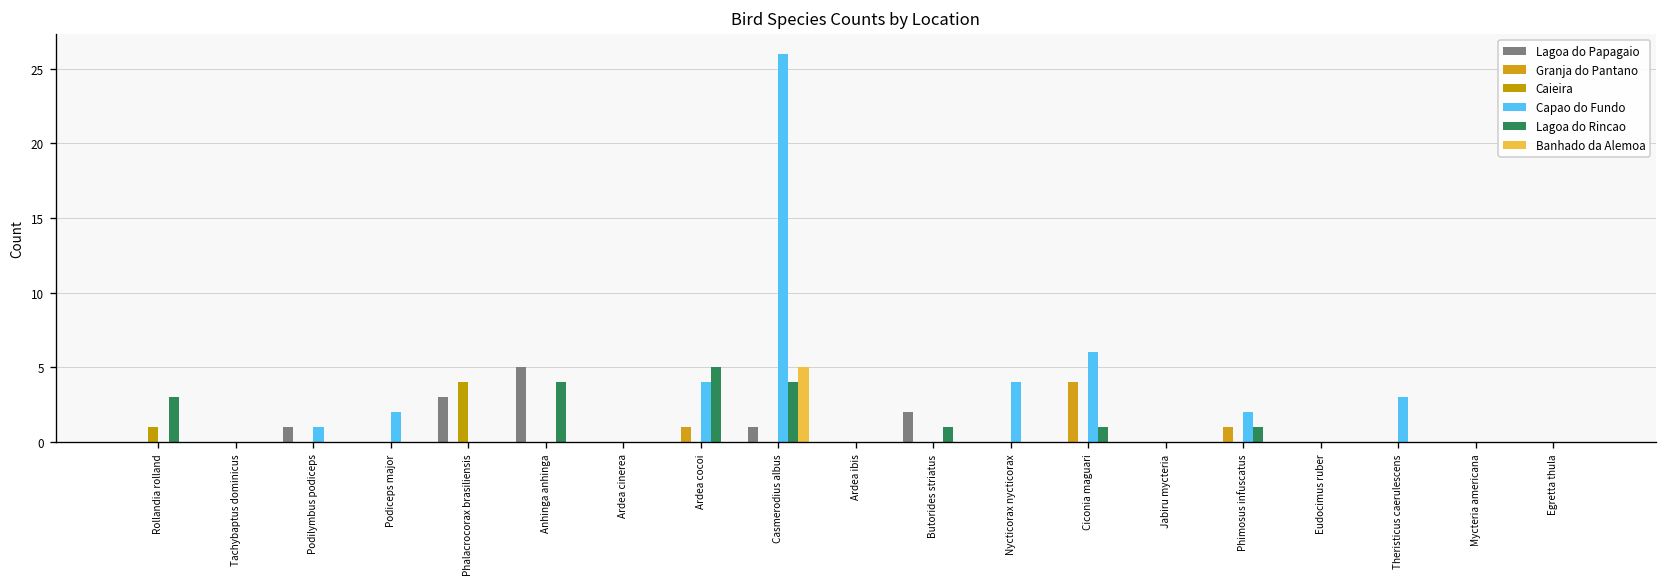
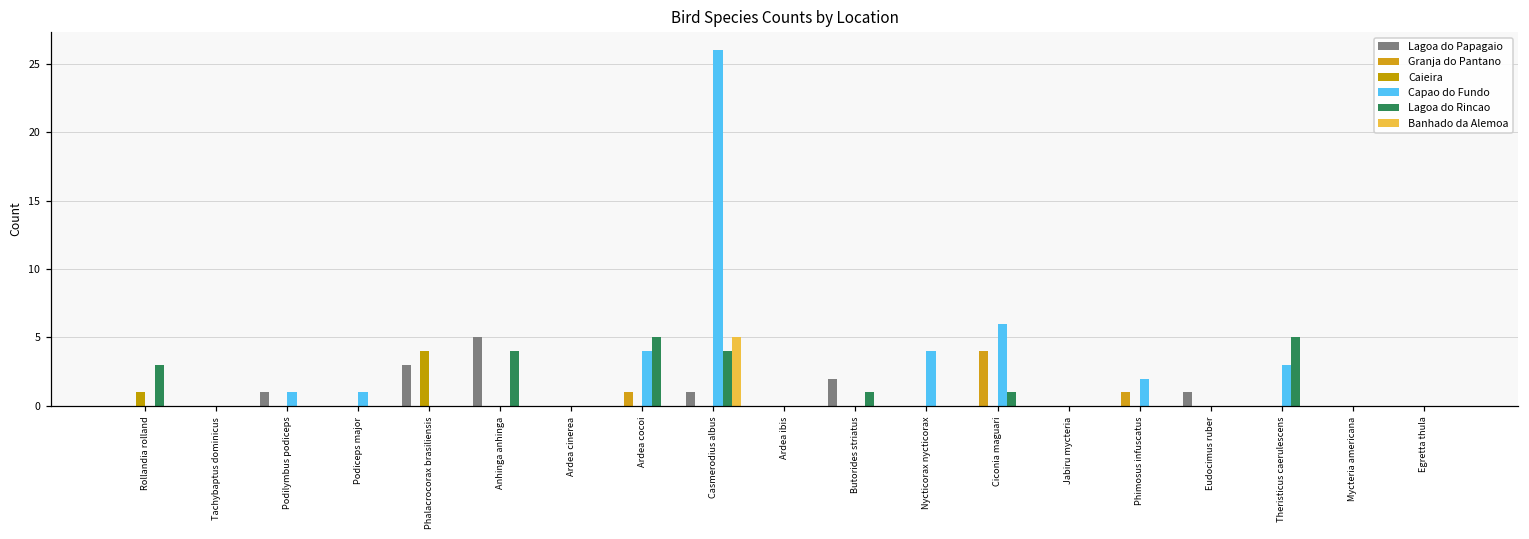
  {
    "Lagoa do Papagaio": {
      "Rollandia rolland": 0,
      "Tachybaptus dominicus": 0,
      "Podilymbus podiceps": 1,
      "Podiceps major": 0,
      "Phalacrocorax brasiliensis": 3,
      "Anhinga anhinga": 5,
      "Ardea cinerea": 0,
      "Ardea cocoi": 0,
      "Casmerodius albus": 1,
      "Ardea ibis": 0,
      "Butorides striatus": 2,
      "Nycticorax nycticorax": 0,
      "Ciconia maguari": 0,
      "Jabiru mycteria": 0,
      "Phimosus infuscatus": 0,
-     "Eudocimus ruber": 0,
+     "Eudocimus ruber": 1,
      "Theristicus caerulescens": 0,
      "Mycteria americana": 0,
      "Egretta thula": 0
    },
    "Capao do Fundo": {
      "Rollandia rolland": 0,
      "Tachybaptus dominicus": 0,
      "Podilymbus podiceps": 1,
-     "Podiceps major": 2,
+     "Podiceps major": 1,
      "Phalacrocorax brasiliensis": 0,
      "Anhinga anhinga": 0,
      "Ardea cinerea": 0,
      "Ardea cocoi": 4,
      "Casmerodius albus": 26,
      "Ardea ibis": 0,
      "Butorides striatus": 0,
      "Nycticorax nycticorax": 4,
      "Ciconia maguari": 6,
      "Jabiru mycteria": 0,
      "Phimosus infuscatus": 2,
      "Eudocimus ruber": 0,
      "Theristicus caerulescens": 3,
      "Mycteria americana": 0,
      "Egretta thula": 0
    },
    "Lagoa do Rincao": {
      "Rollandia rolland": 3,
      "Tachybaptus dominicus": 0,
      "Podilymbus podiceps": 0,
      "Podiceps major": 0,
      "Phalacrocorax brasiliensis": 0,
      "Anhinga anhinga": 4,
      "Ardea cinerea": 0,
      "Ardea cocoi": 5,
      "Casmerodius albus": 4,
      "Ardea ibis": 0,
      "Butorides striatus": 1,
      "Nycticorax nycticorax": 0,
      "Ciconia maguari": 1,
      "Jabiru mycteria": 0,
-     "Phimosus infuscatus": 1,
+     "Phimosus infuscatus": 0,
      "Eudocimus ruber": 0,
-     "Theristicus caerulescens": 0,
+     "Theristicus caerulescens": 5,
      "Mycteria americana": 0,
      "Egretta thula": 0
    }
  }
